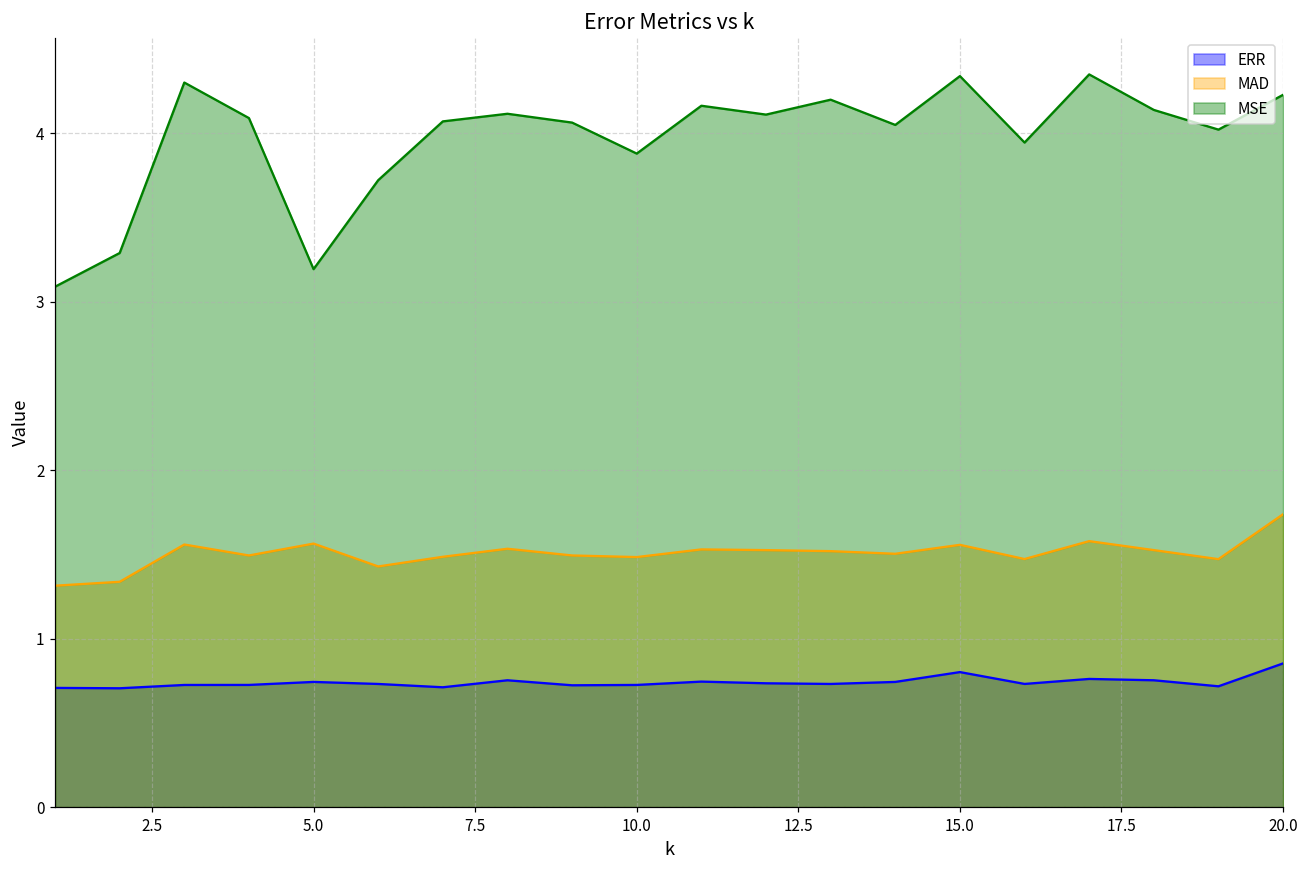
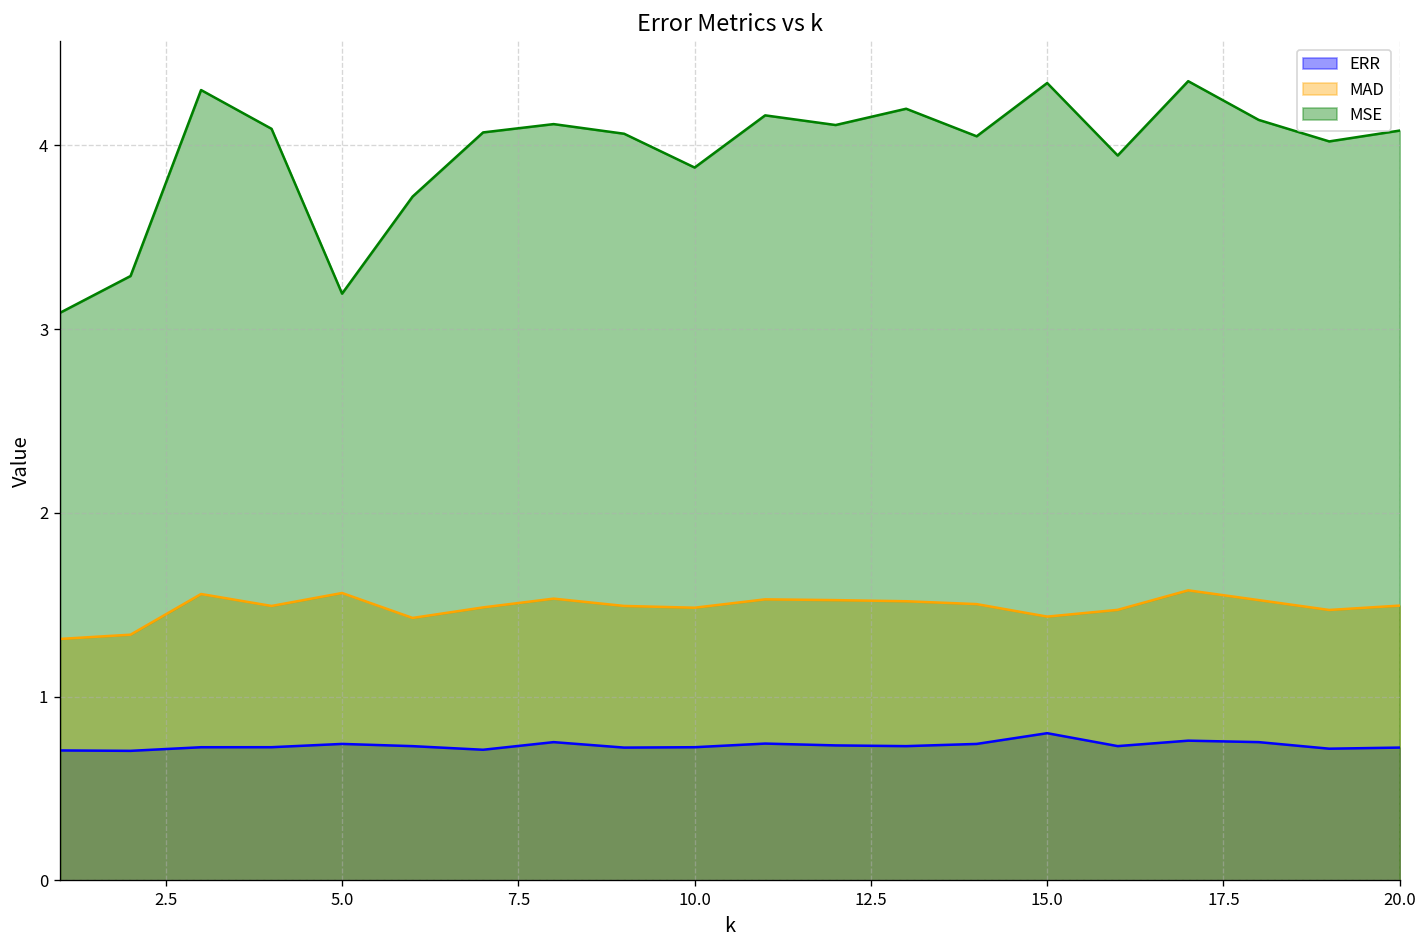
  {
    "ERR": {
      "5.0": 0.74,
      "10.0": 0.73,
      "15.0": 0.80,
-     "20.0": 0.85
+     "20.0": 0.72
    },
    "MAD": {
      "5.0": 1.56,
      "10.0": 1.48,
-     "15.0": 1.56,
-     "20.0": 1.74
+     "15.0": 1.44,
+     "20.0": 1.50
    },
    "MSE": {
      "5.0": 3.19,
      "10.0": 3.88,
      "15.0": 4.34,
-     "20.0": 4.23
+     "20.0": 4.08
    }
  }
